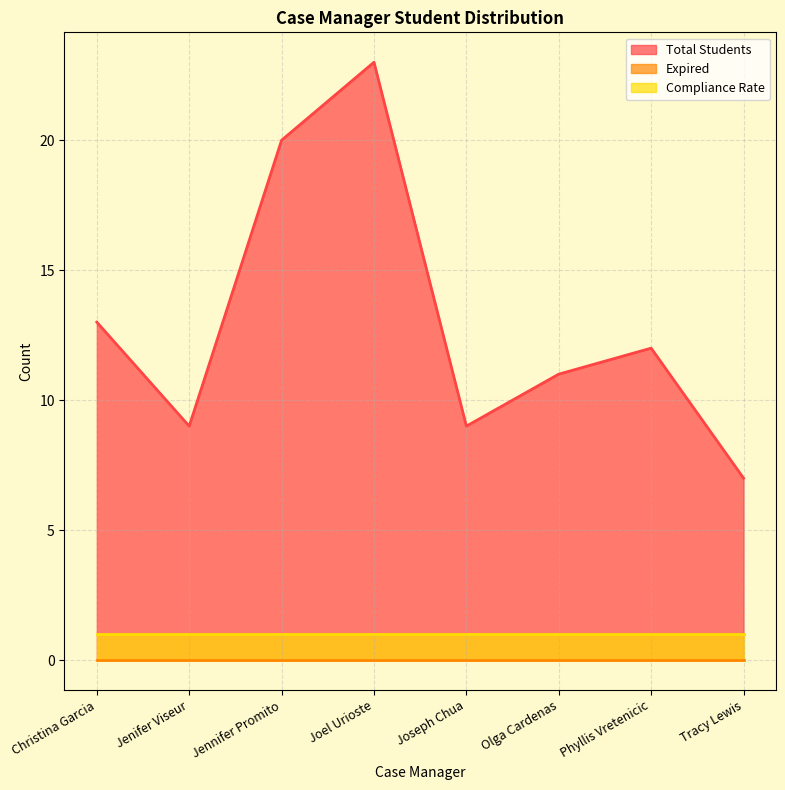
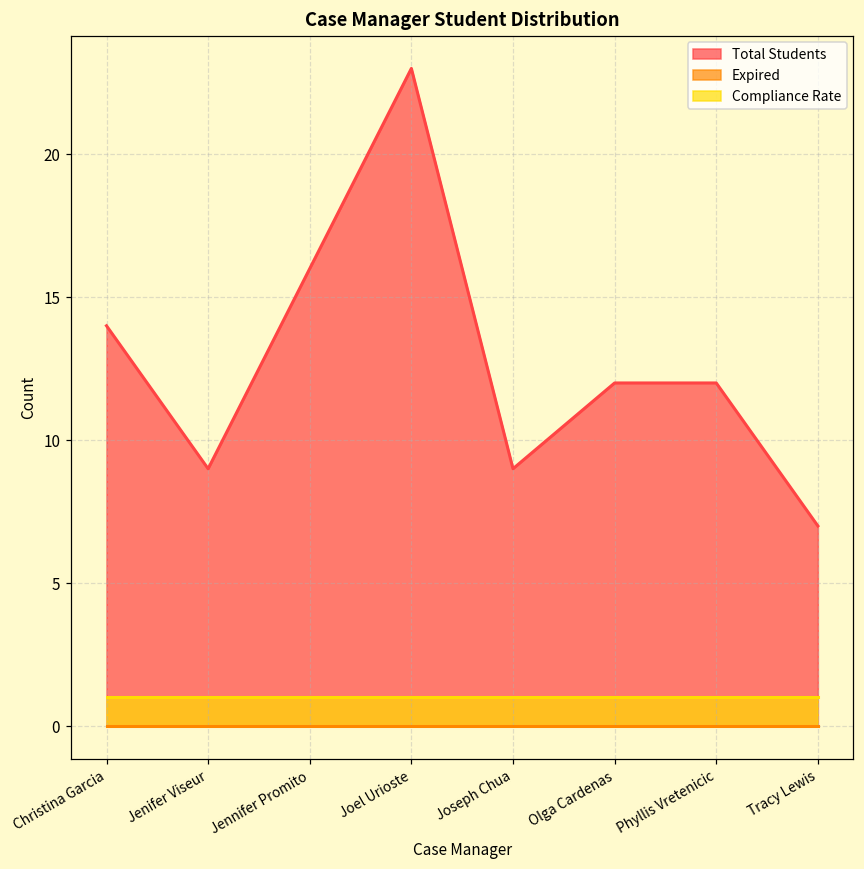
  {
    "Total Students": {
-     "Christina Garcia": 13,
+     "Christina Garcia": 14,
      "Jenifer Viseur": 9,
-     "Jennifer Promito": 20,
+     "Jennifer Promito": 16,
      "Joel Urioste": 23,
      "Joseph Chua": 9,
-     "Olga Cardenas": 11,
+     "Olga Cardenas": 12,
      "Phyllis Vretenicic": 12,
      "Tracy Lewis": 7
    },
    "Expired": {
      "Christina Garcia": 0,
      "Jenifer Viseur": 0,
      "Jennifer Promito": 0,
      "Joel Urioste": 0,
      "Joseph Chua": 0,
      "Olga Cardenas": 0,
      "Phyllis Vretenicic": 0,
      "Tracy Lewis": 0
    },
    "Compliance Rate": {
      "Christina Garcia": 1,
      "Jenifer Viseur": 1,
      "Jennifer Promito": 1,
      "Joel Urioste": 1,
      "Joseph Chua": 1,
      "Olga Cardenas": 1,
      "Phyllis Vretenicic": 1,
      "Tracy Lewis": 1
    }
  }
